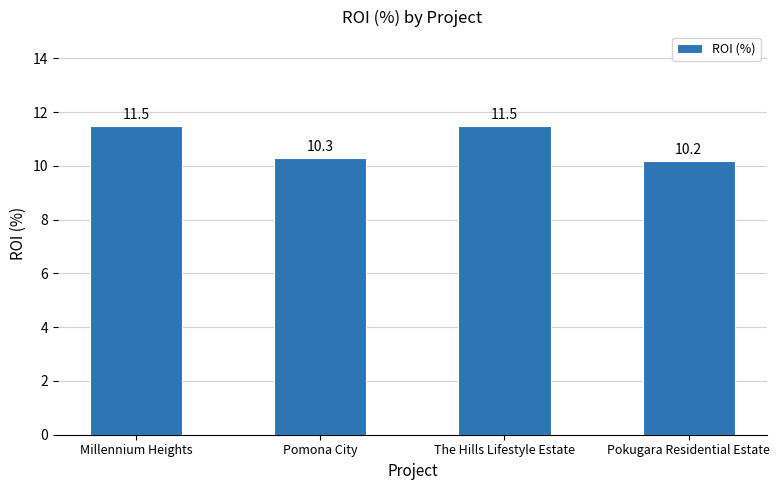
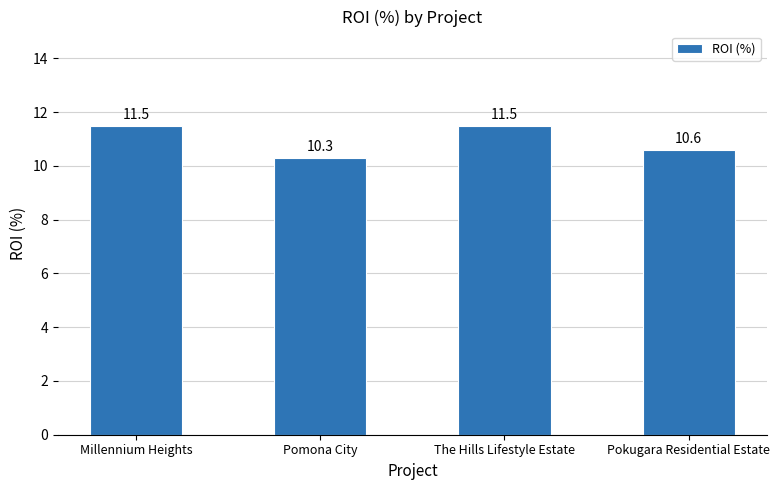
  {
    "Millennium Heights": 11.5,
    "Pomona City": 10.3,
    "The Hills Lifestyle Estate": 11.5,
-   "Pokugara Residential Estate": 10.2
+   "Pokugara Residential Estate": 10.6
  }
